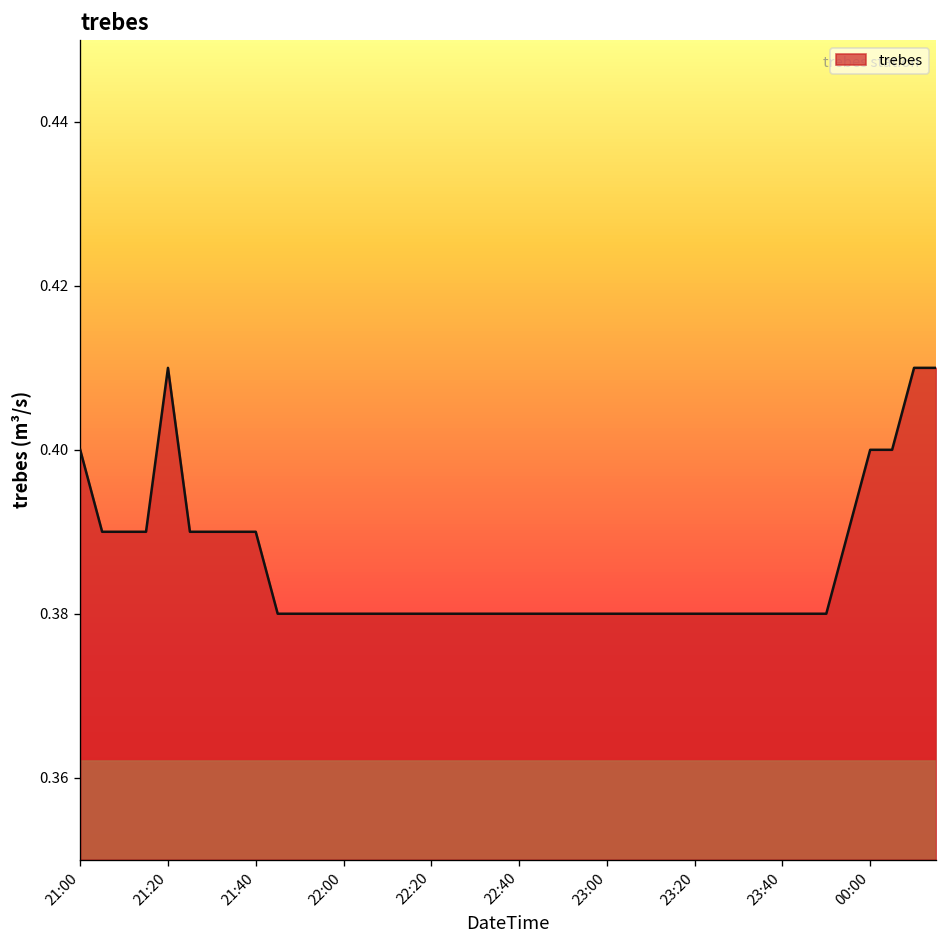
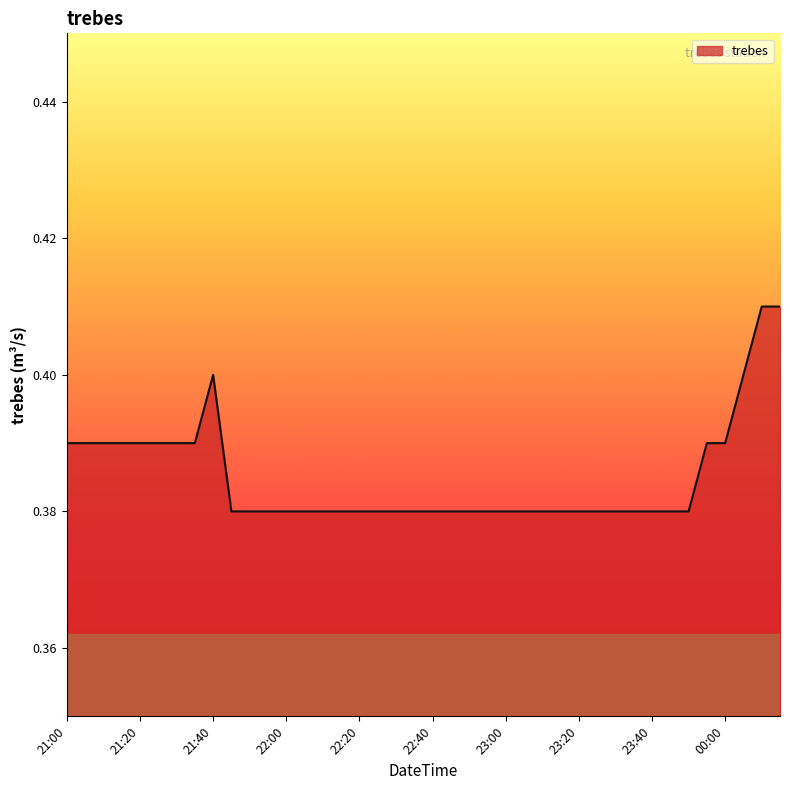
  {
-   "21:00": 0.40,
-   "21:20": 0.41,
-   "21:40": 0.39,
+   "21:00": 0.39,
+   "21:20": 0.39,
+   "21:40": 0.40,
    "22:00": 0.38,
    "22:20": 0.38,
    "22:40": 0.38,
    "23:00": 0.38,
    "23:20": 0.38,
    "23:40": 0.38,
-   "00:00": 0.40
+   "00:00": 0.39
  }
